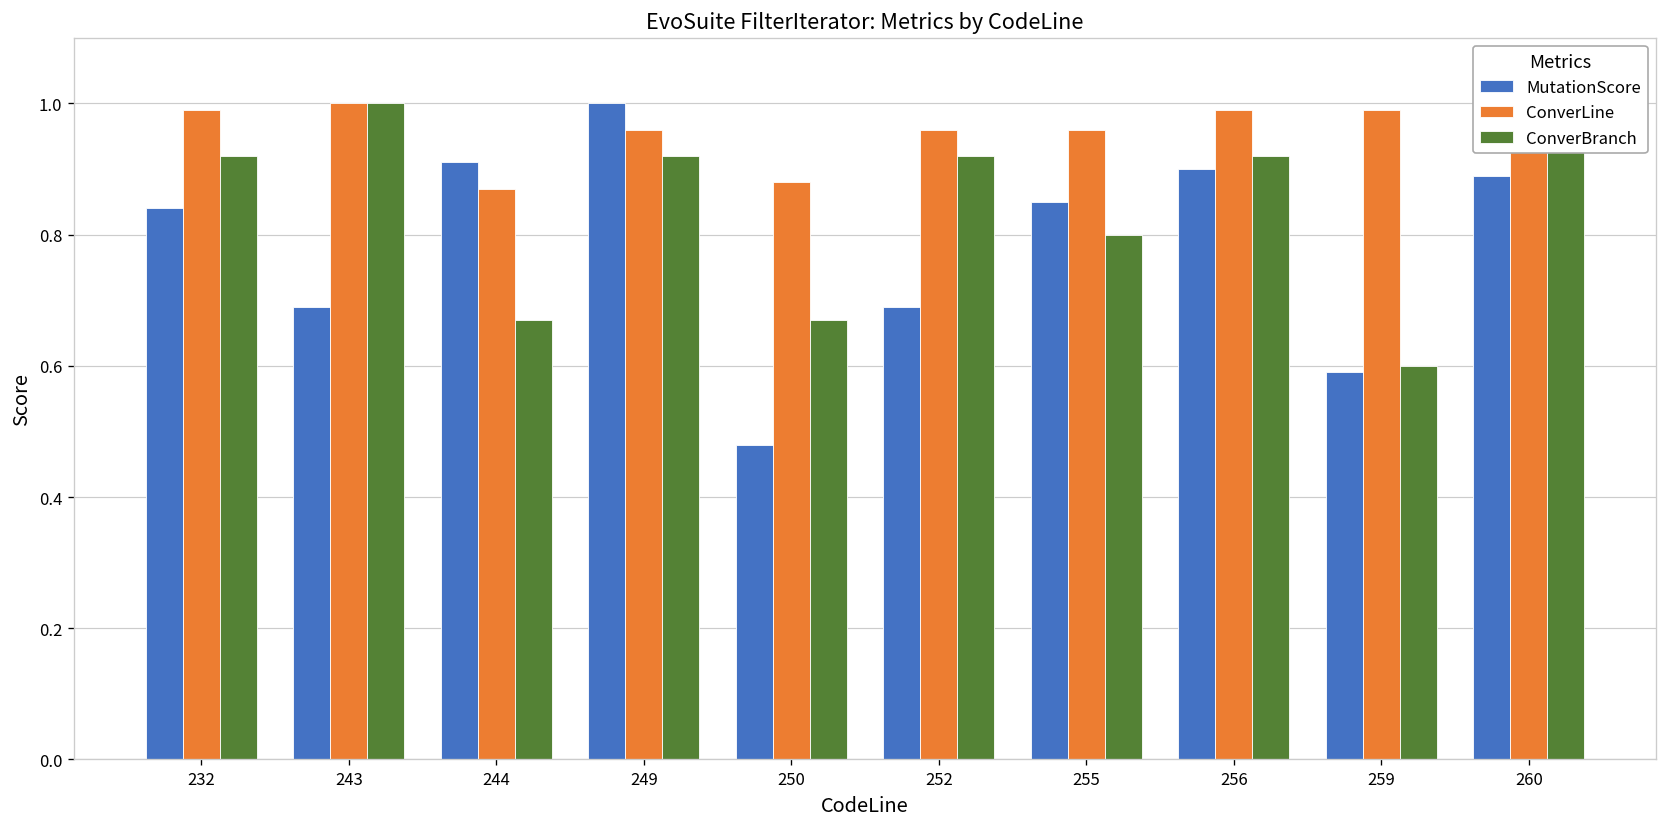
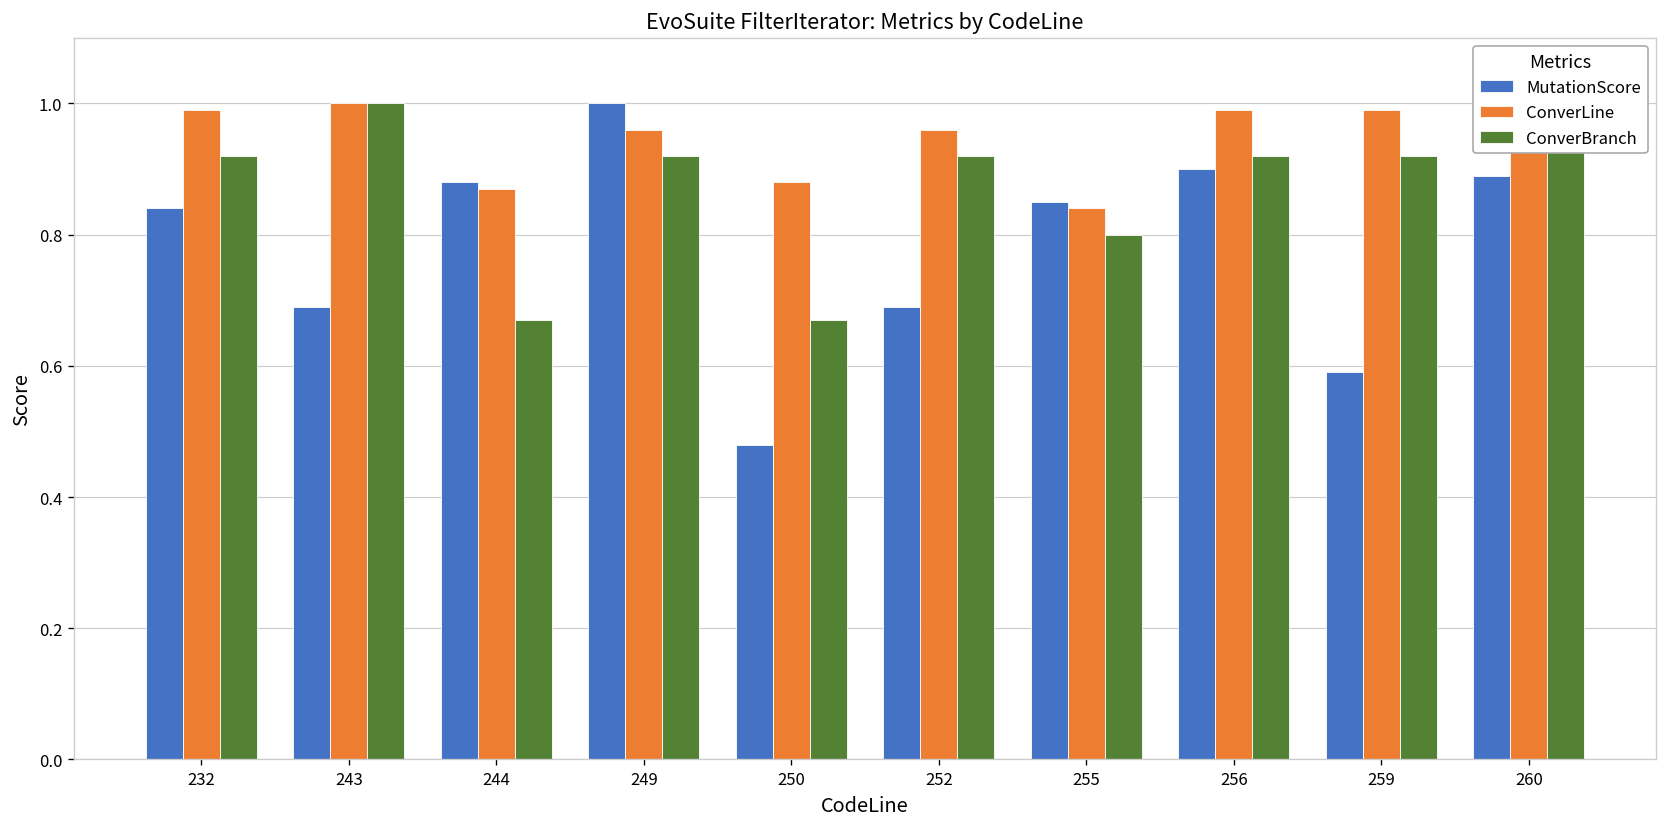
  {
    "MutationScore": {
      "232": 0.84,
      "243": 0.69,
-     "244": 0.91,
+     "244": 0.88,
      "249": 1.00,
      "250": 0.48,
      "252": 0.69,
      "255": 0.85,
      "256": 0.90,
      "259": 0.59,
      "260": 0.89
    },
    "ConverLine": {
      "232": 0.99,
      "243": 1.00,
      "244": 0.87,
      "249": 0.96,
      "250": 0.88,
      "252": 0.96,
-     "255": 0.96,
+     "255": 0.84,
      "256": 0.99,
      "259": 0.99
    },
    "ConverBranch": {
      "232": 0.92,
      "243": 1.00,
      "244": 0.67,
      "249": 0.92,
      "250": 0.67,
      "252": 0.92,
      "255": 0.80,
      "256": 0.92,
-     "259": 0.60
+     "259": 0.92
    }
  }
